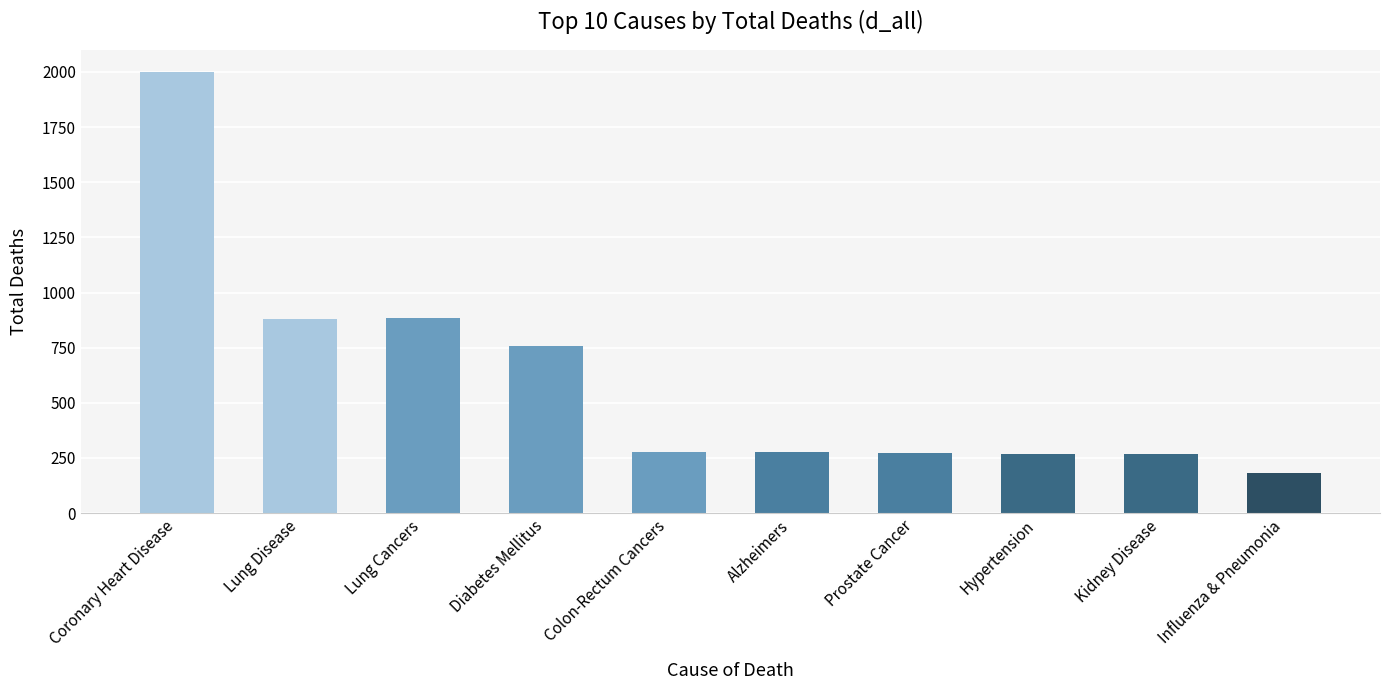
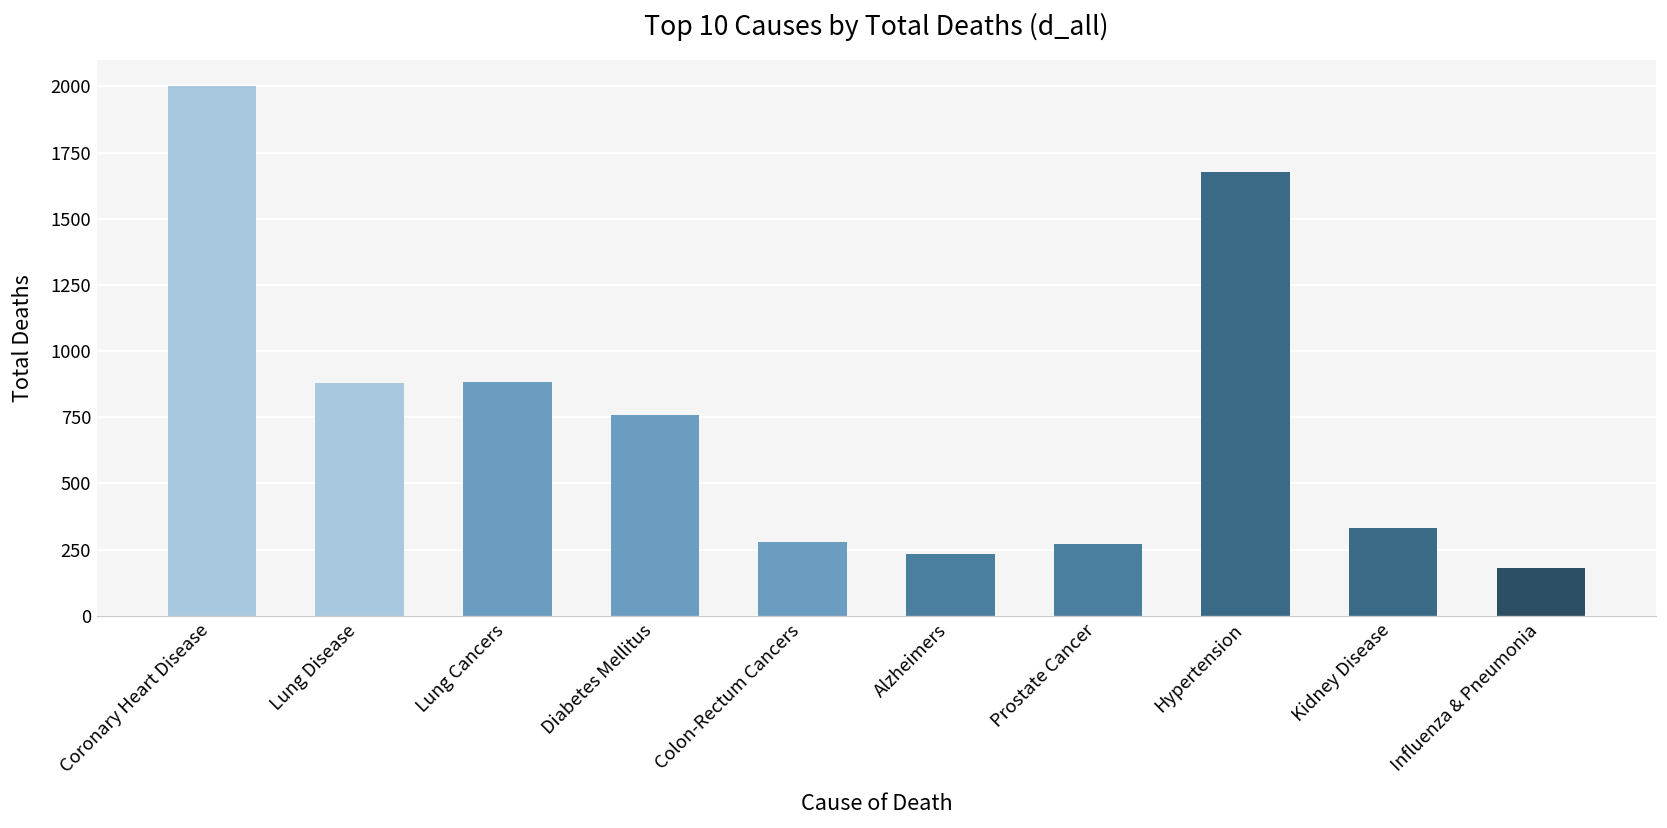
  {
    "Coronary Heart Disease": 2000,
    "Lung Disease": 880,
    "Lung Cancers": 880,
    "Diabetes Mellitus": 760,
    "Colon-Rectum Cancers": 280,
-   "Alzheimers": 280,
+   "Alzheimers": 230,
    "Prostate Cancer": 270,
-   "Hypertension": 270,
-   "Kidney Disease": 270,
+   "Hypertension": 1680,
+   "Kidney Disease": 330,
    "Influenza & Pneumonia": 180
  }
